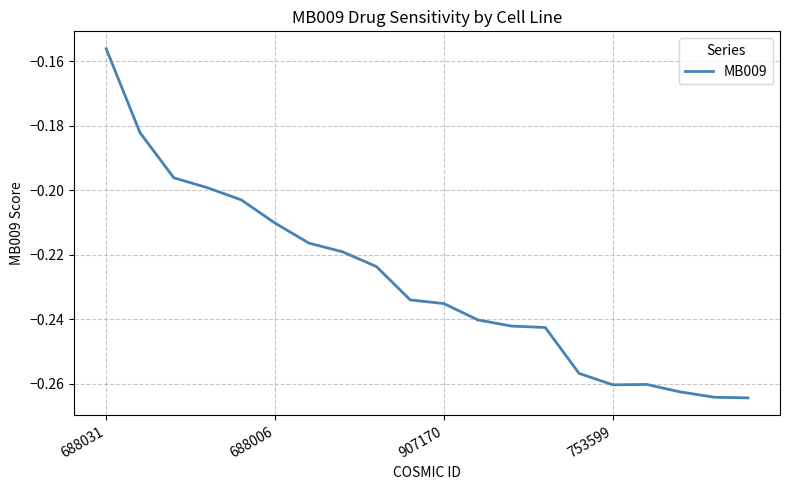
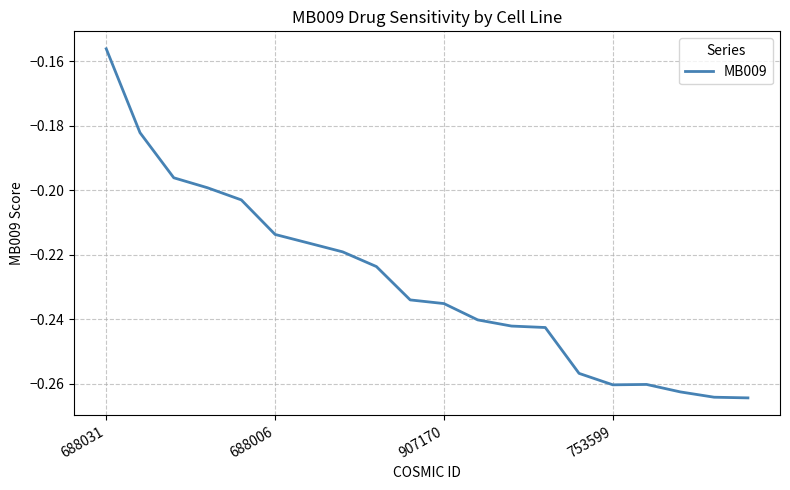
  {
    "688031": -0.156,
-   "688006": -0.210,
+   "688006": -0.214,
    "907170": -0.235,
    "753599": -0.260
  }
